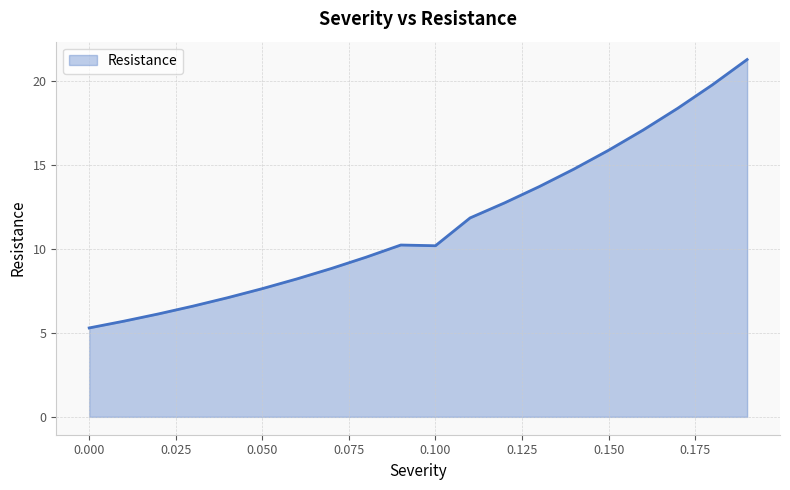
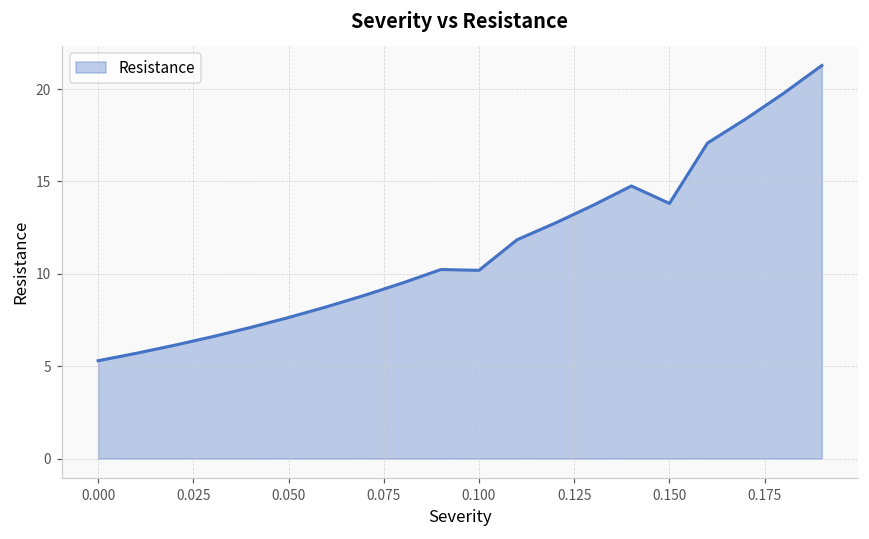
  {
    "0.000": 5.3,
    "0.050": 7.6,
    "0.100": 10.2,
-   "0.150": 15.9
+   "0.150": 13.8
  }
